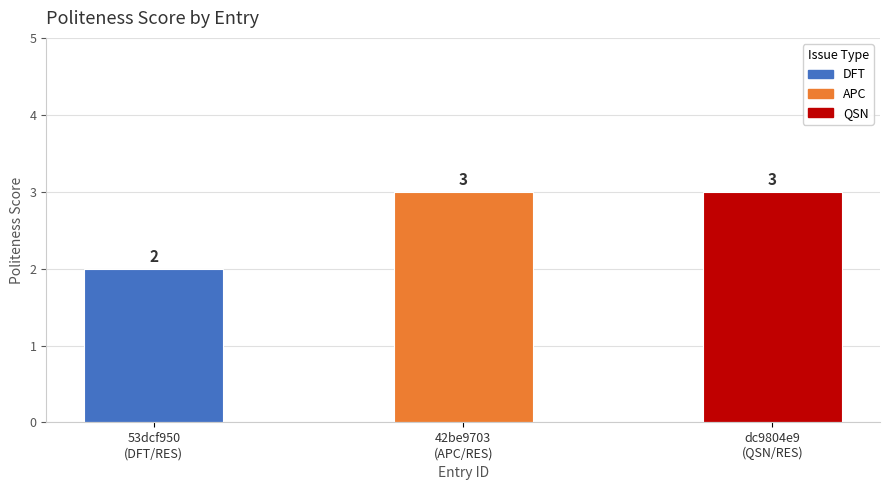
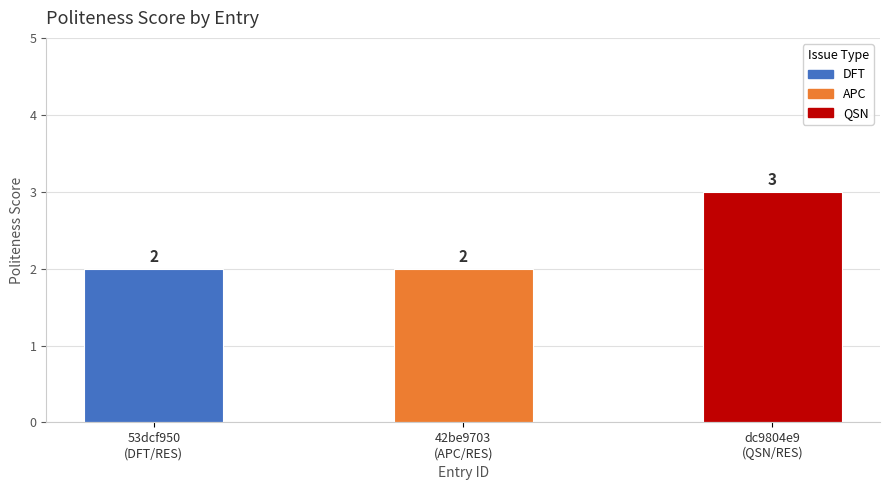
  {
    "APC": {
-     "42be9703 (APC/RES)": 3
+     "42be9703 (APC/RES)": 2
    },
    "QSN": {
      "dc9804e9 (QSN/RES)": 3
    }
  }
